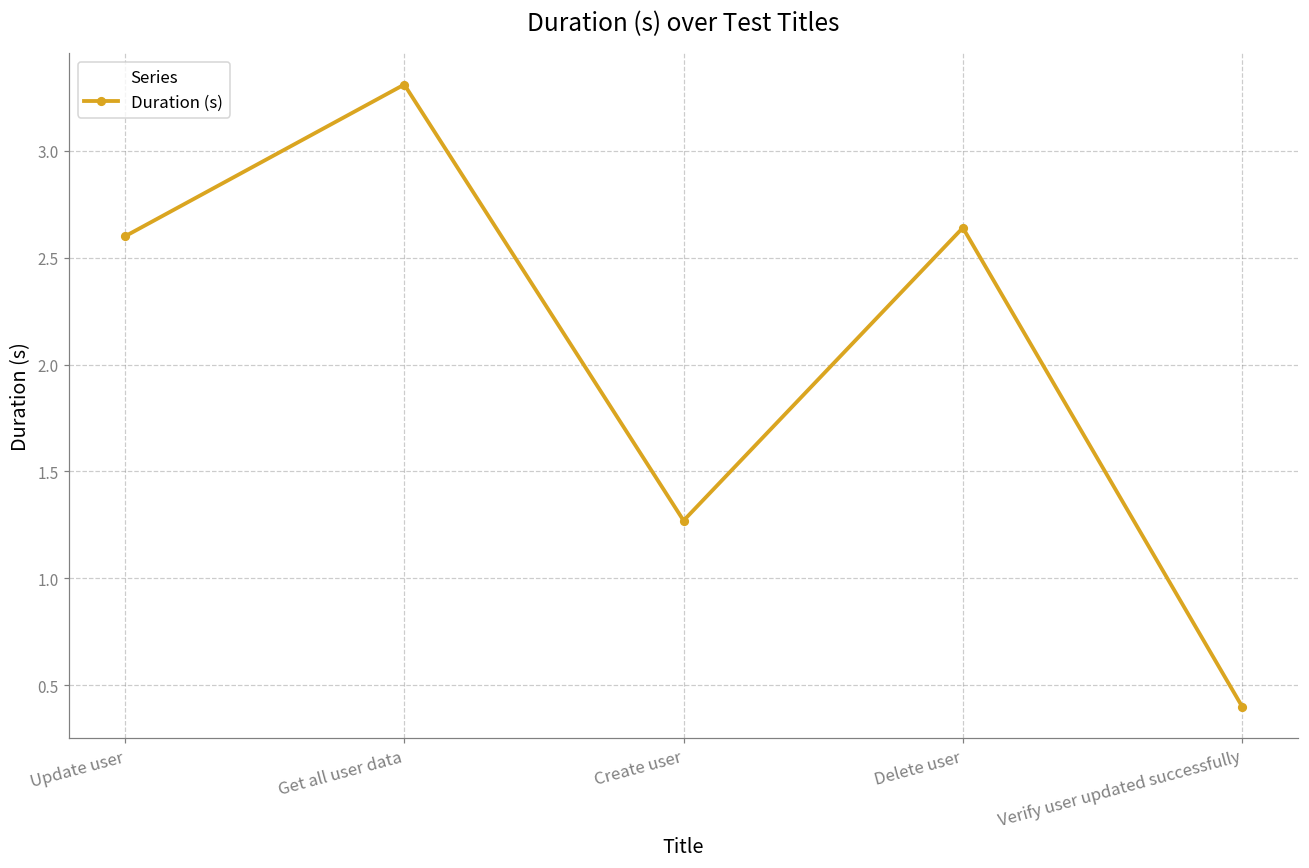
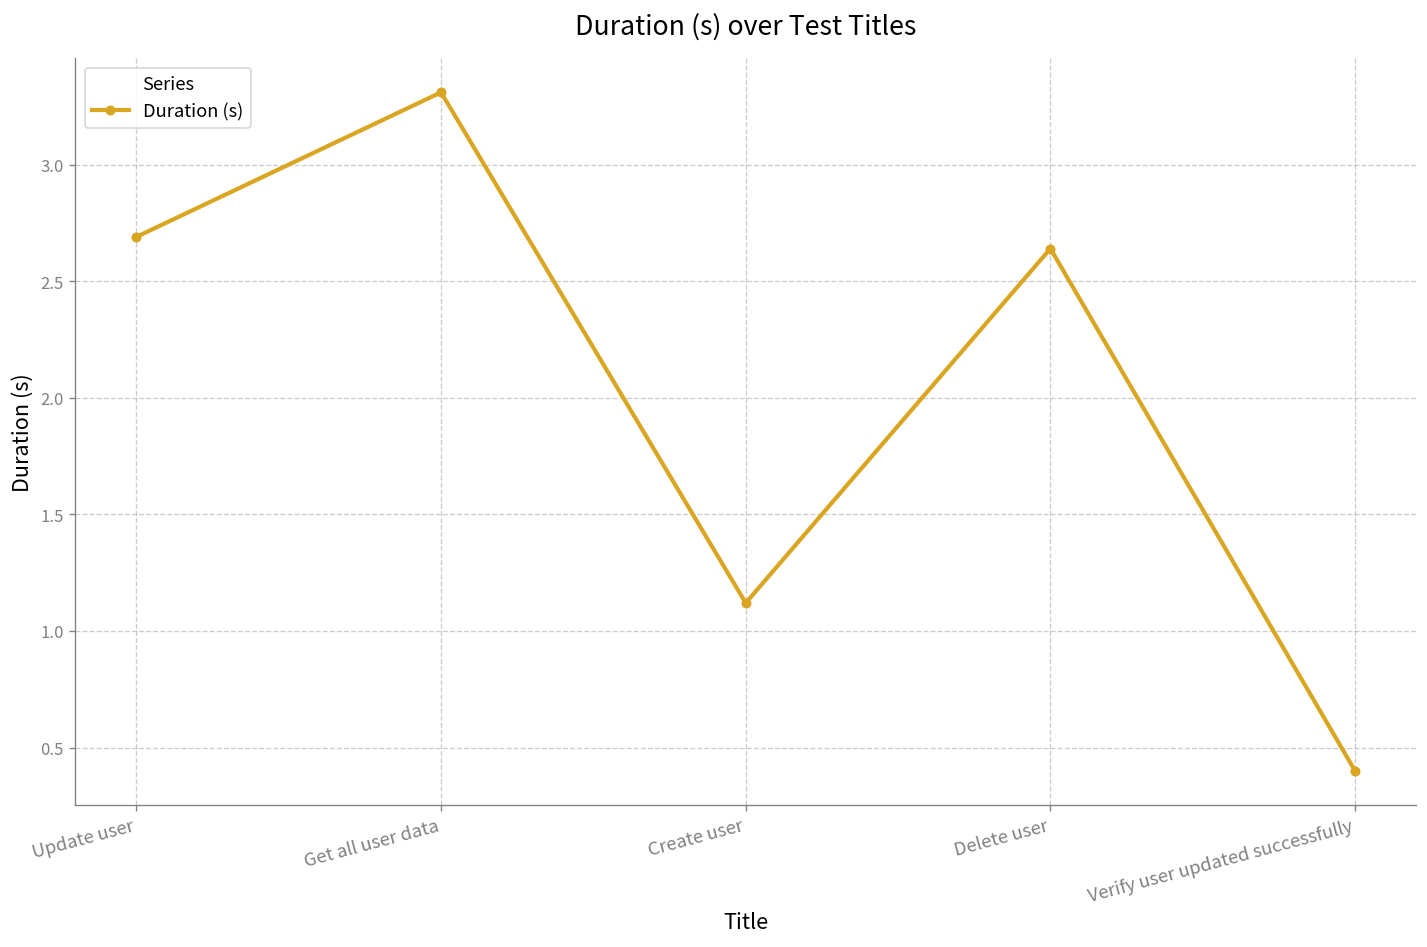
  {
-   "Update user": 2.60,
+   "Update user": 2.69,
    "Get all user data": 3.31,
-   "Create user": 1.27,
+   "Create user": 1.12,
    "Delete user": 2.64,
    "Verify user updated successfully": 0.40
  }
